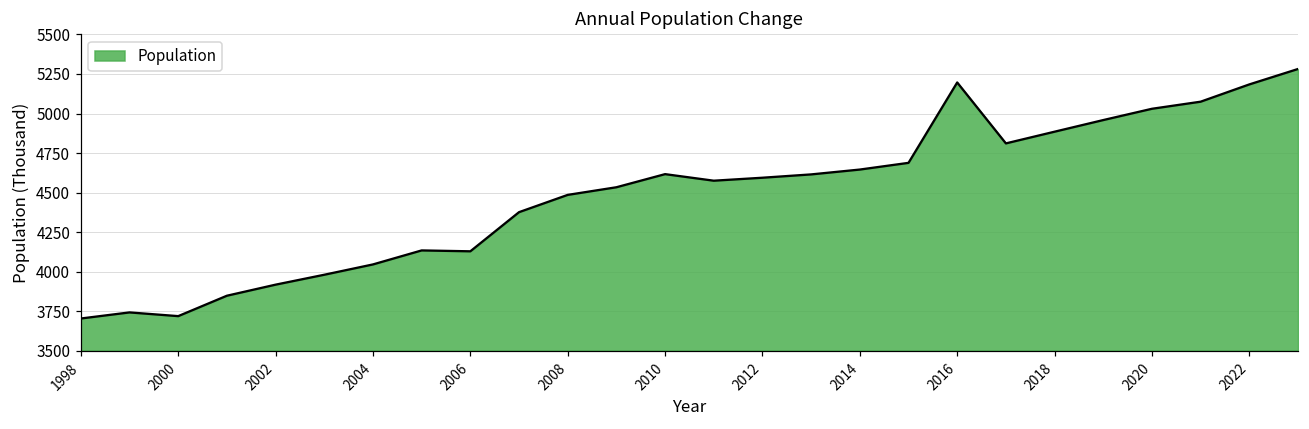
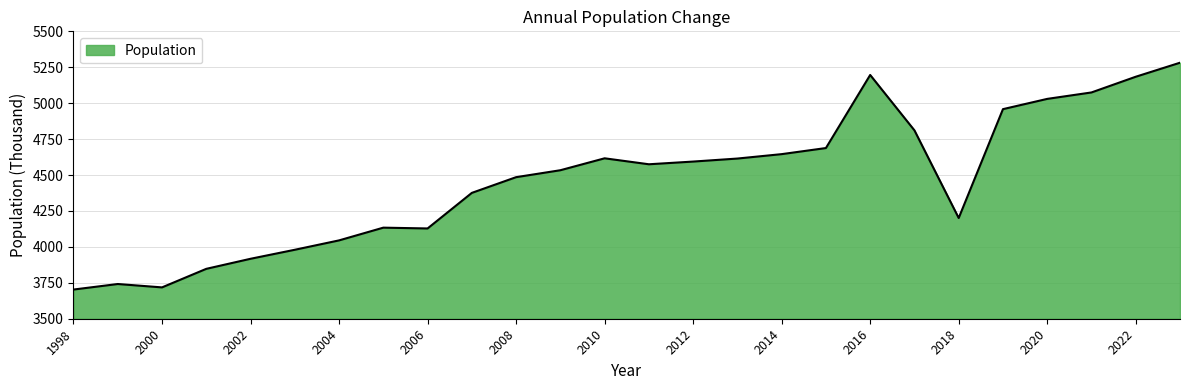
  {
    "1998": 3700,
    "2000": 3720,
    "2002": 3920,
    "2004": 4050,
    "2006": 4130,
    "2008": 4490,
    "2010": 4620,
    "2012": 4590,
    "2014": 4650,
    "2016": 5200,
-   "2018": 4880,
+   "2018": 4200,
    "2020": 5030,
    "2022": 5180
  }
